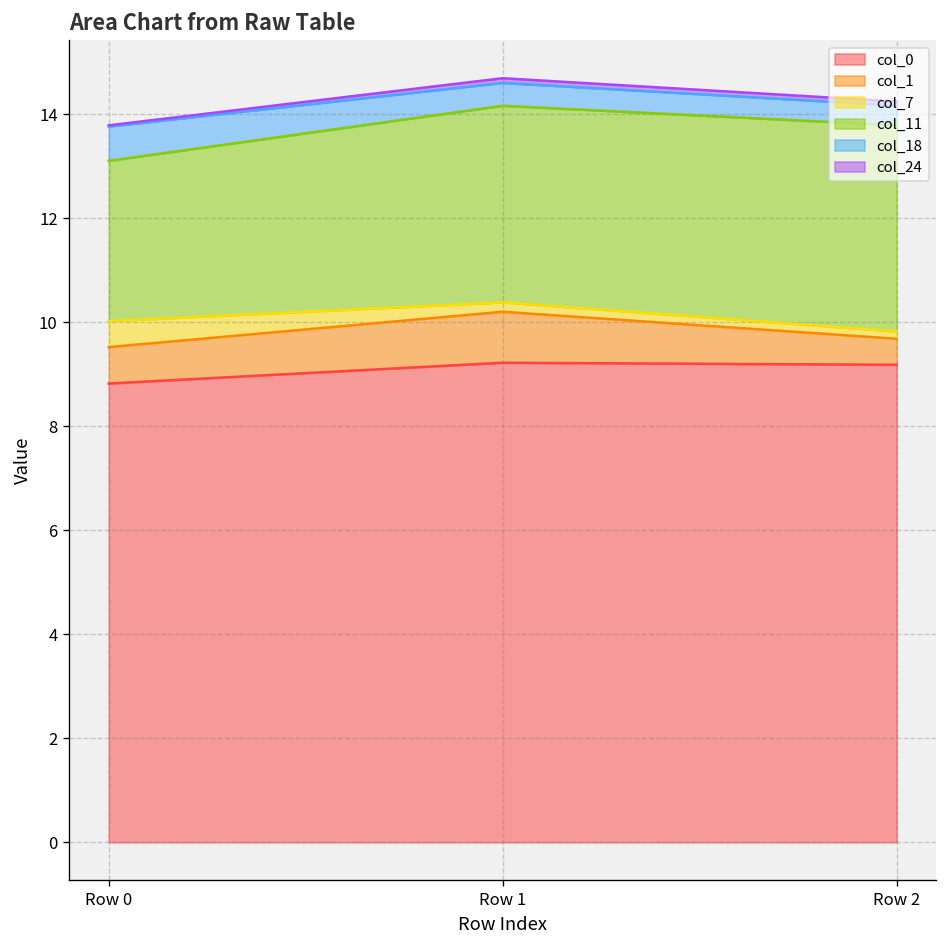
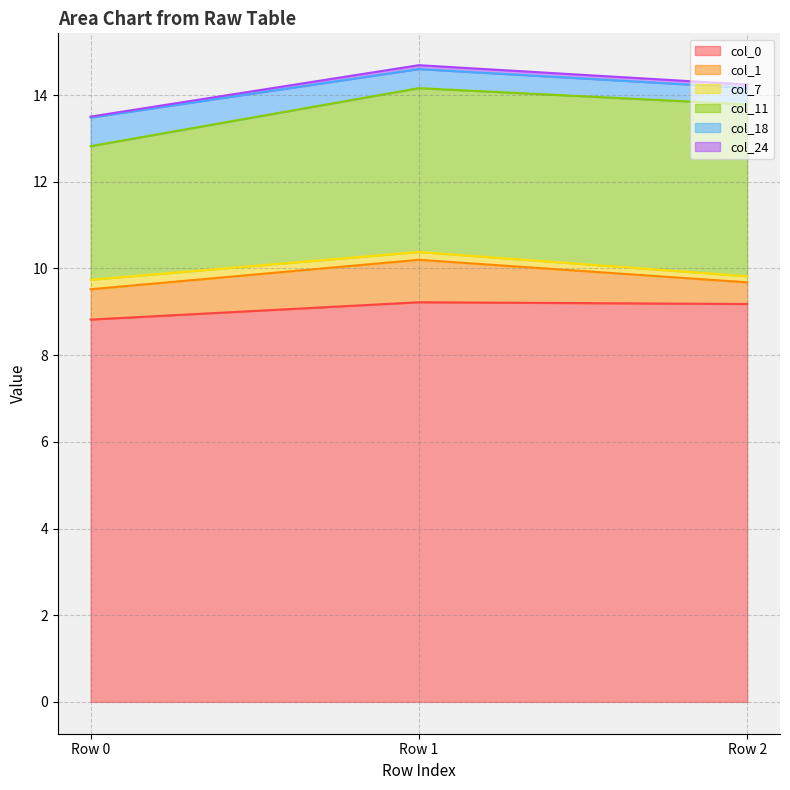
  {
    "col_0": {
      "Row 0": 8.8,
      "Row 1": 9.2,
      "Row 2": 9.2
    },
    "col_1": {
      "Row 0": 0.7,
      "Row 1": 1.0,
      "Row 2": 0.5
    },
    "col_7": {
-     "Row 0": 0.5,
+     "Row 0": 0.2,
      "Row 1": 0.2,
      "Row 2": 0.1
    },
    "col_11": {
      "Row 0": 3.1,
      "Row 1": 3.8
    },
    "col_18": {
      "Row 1": 0.4
    },
    "col_24": {
      "Row 1": 0.1
    }
  }
